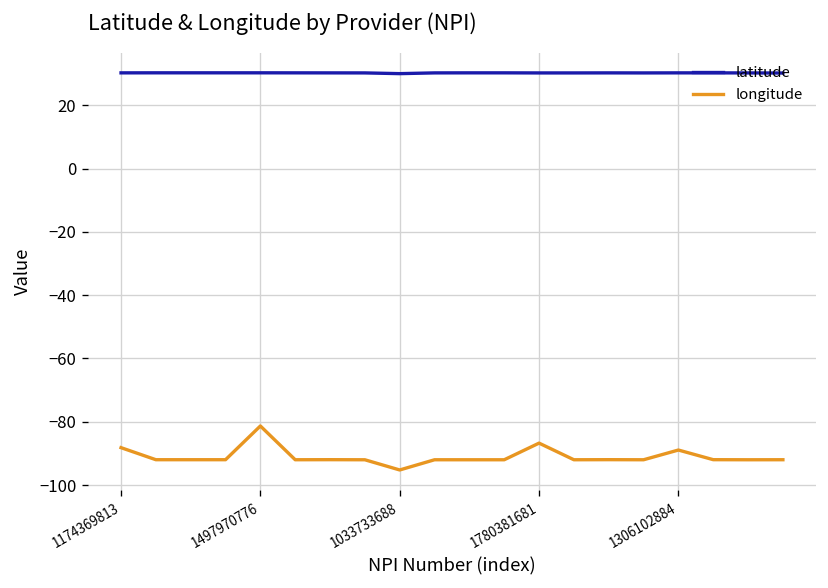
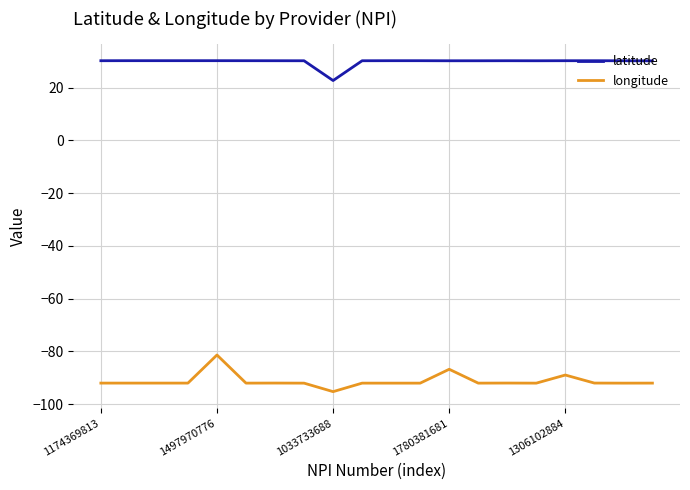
  {
    "latitude": {
      "1174369813": 30,
      "1497970776": 30,
-     "1033733688": 30,
+     "1033733688": 23,
      "1780381681": 30,
      "1306102884": 30
    },
    "longitude": {
-     "1174369813": -88,
+     "1174369813": -92,
      "1497970776": -81,
      "1033733688": -95,
      "1780381681": -87,
      "1306102884": -89
    }
  }
